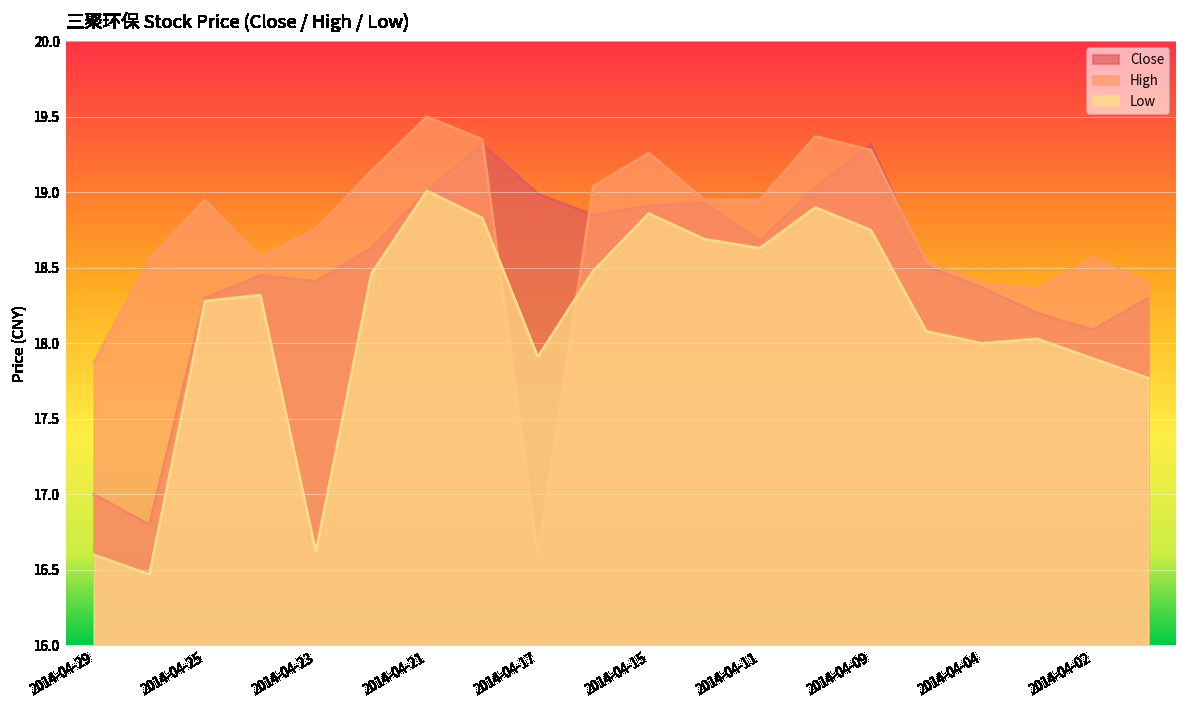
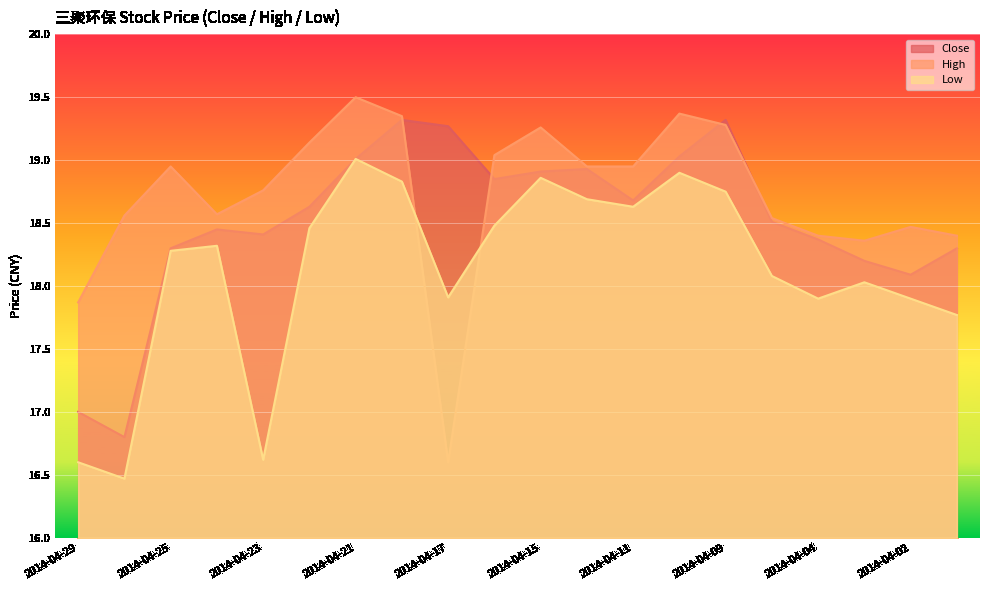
  {
    "Close": {
      "2014-04-29": 17.00,
      "2014-04-23": 18.41,
-     "2014-04-17": 18.99,
+     "2014-04-17": 19.27,
      "2014-04-15": 18.91,
      "2014-04-11": 18.68,
      "2014-04-09": 19.32,
      "2014-04-04": 18.37,
      "2014-04-02": 18.09
    },
    "High": {
      "2014-04-29": 17.87,
      "2014-04-25": 18.95,
      "2014-04-23": 18.76,
      "2014-04-21": 19.50,
      "2014-04-17": 16.60,
      "2014-04-15": 19.26,
      "2014-04-11": 18.95,
      "2014-04-09": 19.28,
      "2014-04-04": 18.40,
-     "2014-04-02": 18.57
+     "2014-04-02": 18.47
    },
    "Low": {
      "2014-04-29": 16.6,
      "2014-04-23": 16.62,
      "2014-04-17": 17.9,
      "2014-04-15": 18.86,
      "2014-04-11": 18.63,
      "2014-04-09": 18.75,
-     "2014-04-04": 18.0,
+     "2014-04-04": 17.9,
      "2014-04-02": 17.9
    }
  }
